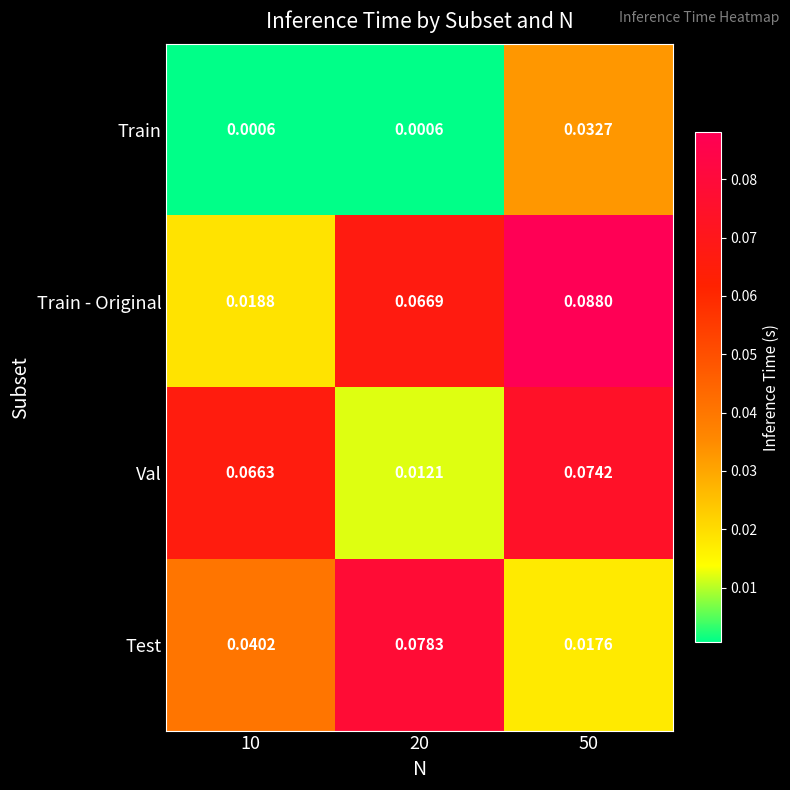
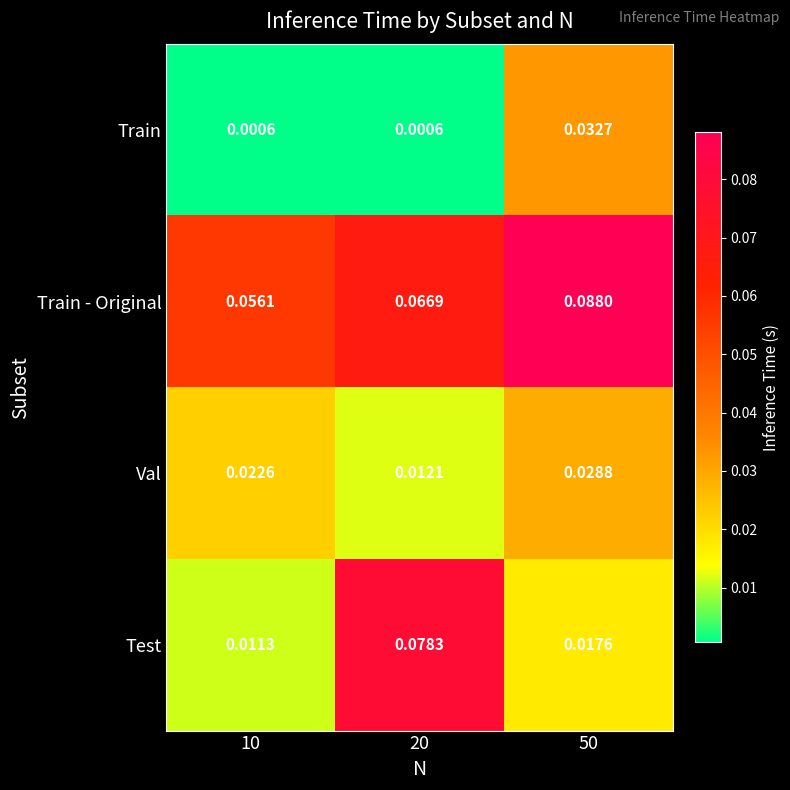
  {
    "Train": {
      "10": 0.0006,
      "20": 0.0006,
      "50": 0.0327
    },
    "Train - Original": {
-     "10": 0.0188,
+     "10": 0.0561,
      "20": 0.0669,
      "50": 0.0880
    },
    "Val": {
-     "10": 0.0663,
+     "10": 0.0226,
      "20": 0.0121,
-     "50": 0.0742
+     "50": 0.0288
    },
    "Test": {
-     "10": 0.0402,
+     "10": 0.0113,
      "20": 0.0783,
      "50": 0.0176
    }
  }
